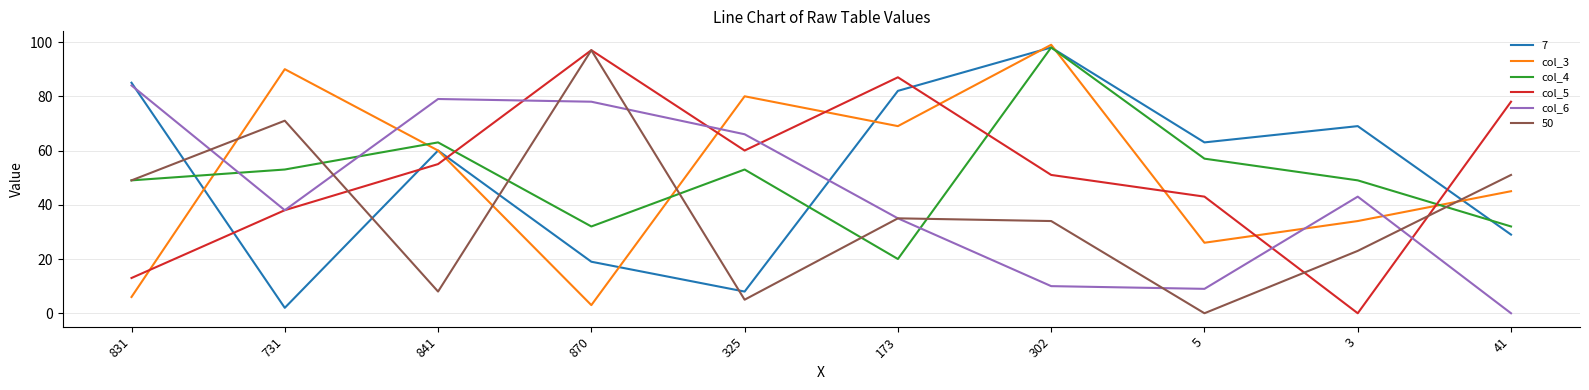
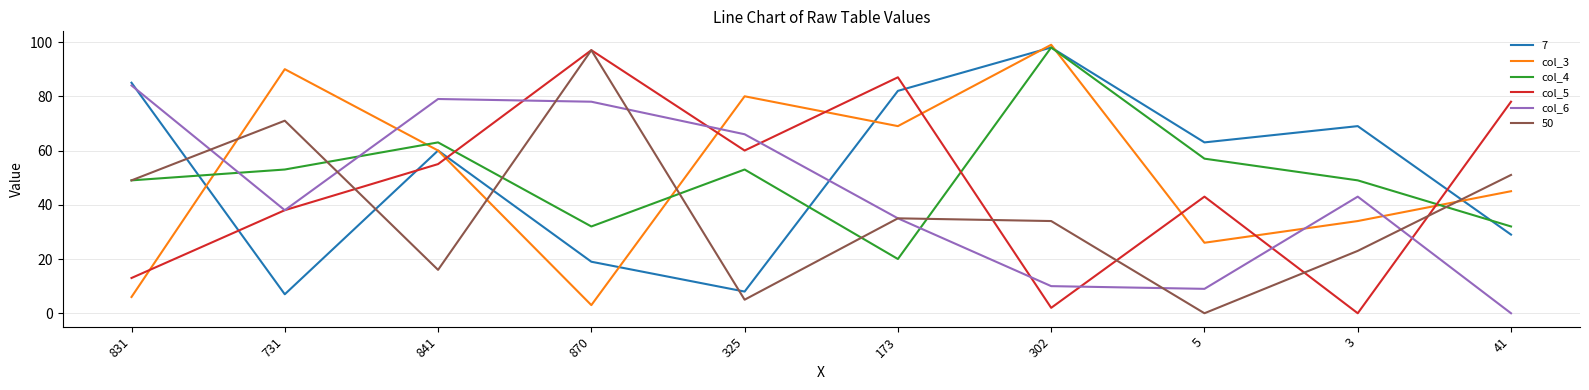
  {
    "7": {
      "831": 85,
-     "731": 2,
+     "731": 7,
      "870": 19,
      "325": 8,
      "173": 82,
      "5": 63,
      "3": 69,
      "41": 29
    },
    "col_3": {
      "831": 6,
      "731": 90,
      "870": 3,
      "325": 80,
      "173": 69,
      "302": 99,
      "5": 26,
      "3": 34,
      "41": 45
    },
    "col_4": {
      "731": 53,
      "841": 63,
      "870": 32,
      "325": 53,
      "173": 20,
      "5": 57,
      "3": 49,
      "41": 32
    },
    "col_5": {
      "831": 13,
      "841": 55,
      "325": 60,
      "173": 87,
-     "302": 51,
+     "302": 2,
      "5": 43,
      "3": 0,
      "41": 78
    },
    "col_6": {
      "831": 84,
      "841": 79,
      "870": 78,
      "325": 66,
      "302": 10,
      "5": 9,
      "3": 43,
      "41": 0
    },
    "50": {
      "731": 71,
-     "841": 8,
+     "841": 16,
      "325": 5,
      "302": 34,
      "5": 0,
      "3": 23,
      "41": 51
    }
  }
